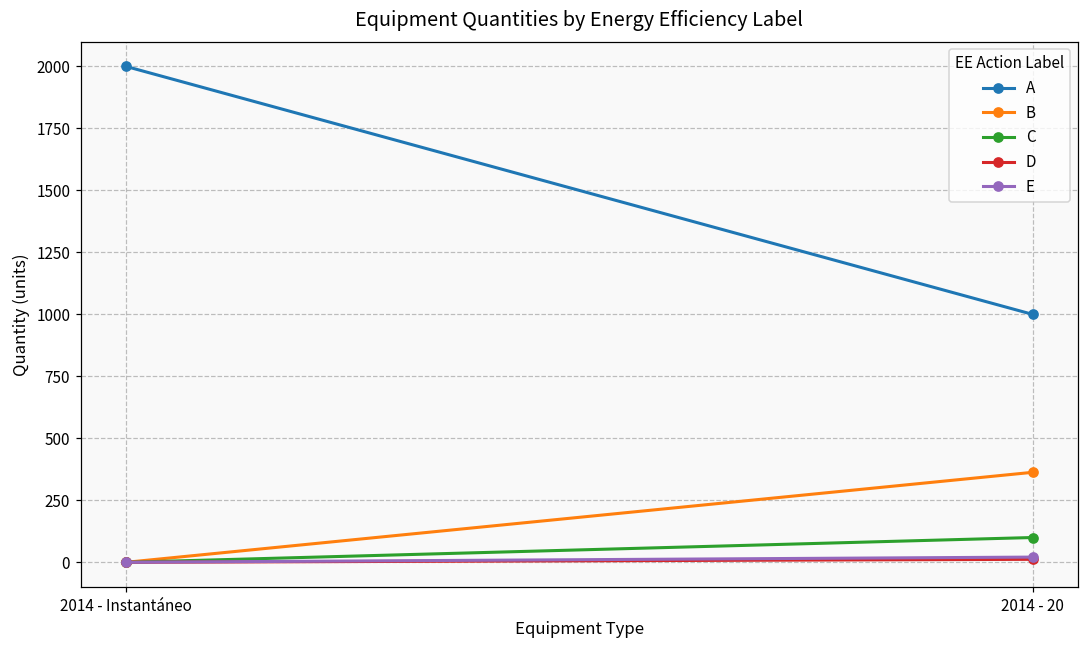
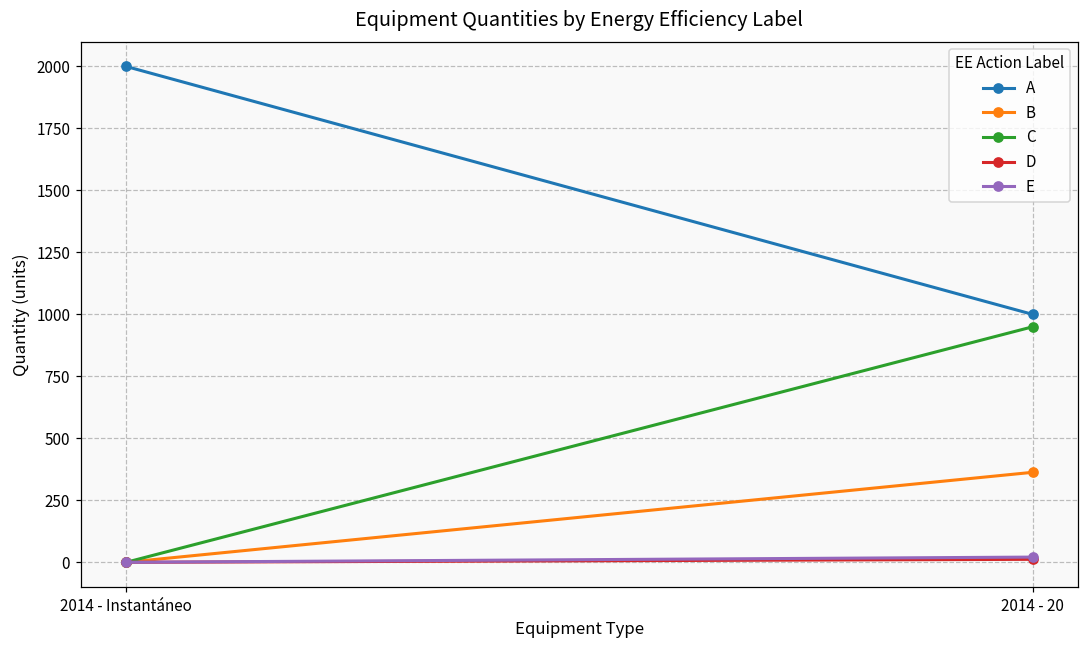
  {
    "A": {
      "2014 - Instantáneo": 2000,
      "2014 - 20": 1000
    },
    "B": {
      "2014 - 20": 360
    },
    "C": {
-     "2014 - 20": 100
+     "2014 - 20": 950
    }
  }
